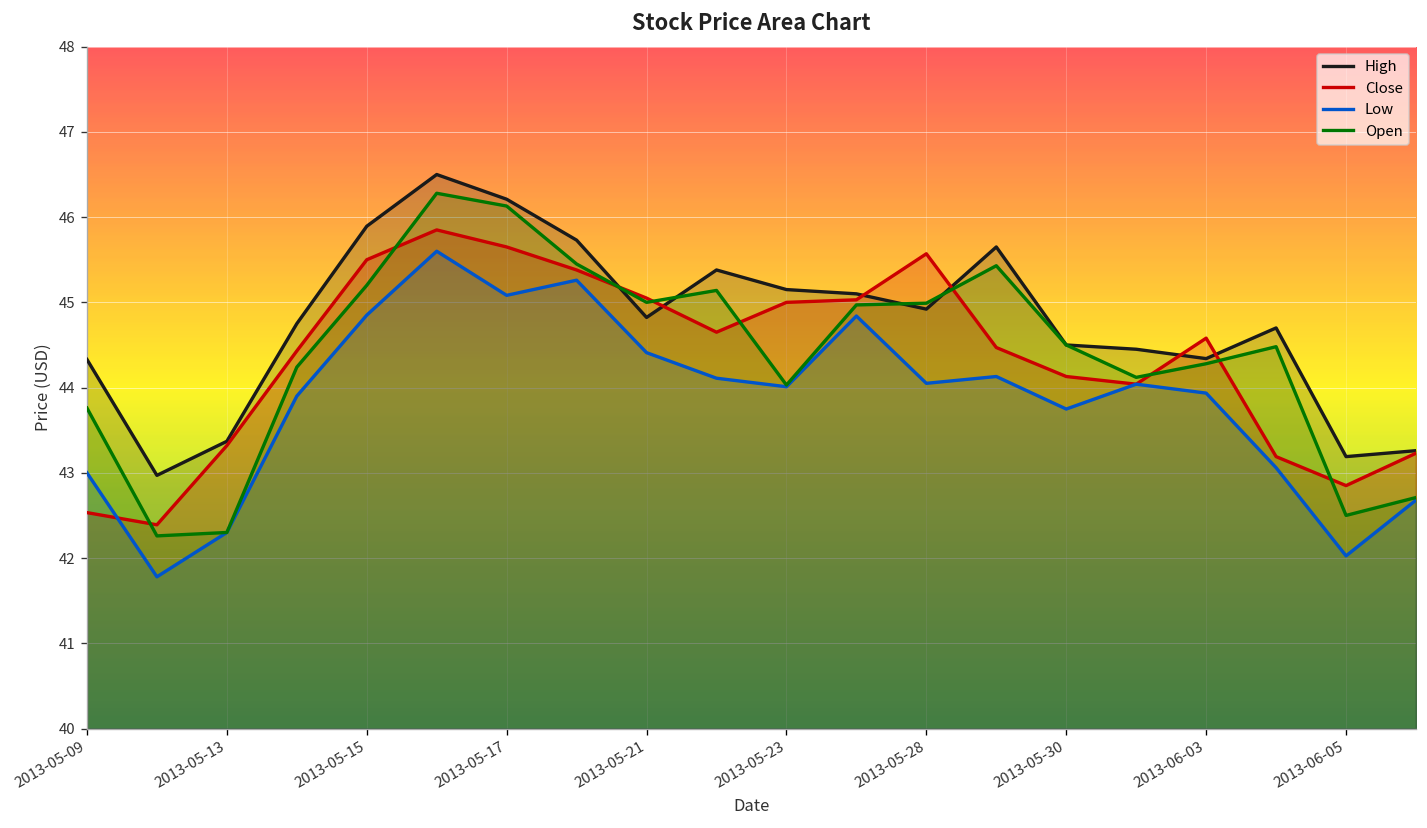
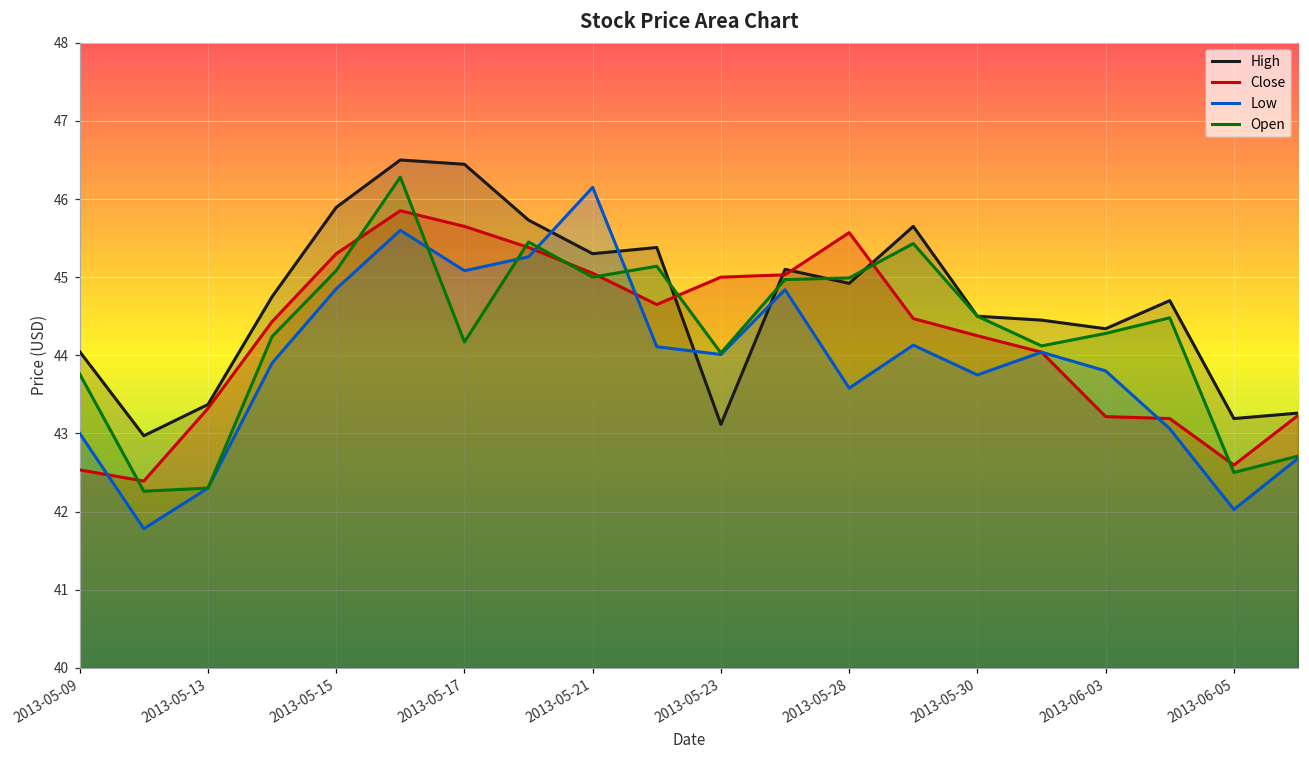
  {
    "High": {
-     "2013-05-09": 44.3,
+     "2013-05-09": 44.0,
      "2013-05-13": 43.4,
      "2013-05-15": 45.9,
-     "2013-05-17": 46.2,
-     "2013-05-21": 44.8,
-     "2013-05-23": 45.2,
+     "2013-05-17": 46.4,
+     "2013-05-21": 45.3,
+     "2013-05-23": 43.1,
      "2013-05-28": 44.9,
      "2013-06-03": 44.3,
      "2013-06-05": 43.2
    },
    "Close": {
      "2013-05-09": 42.5,
      "2013-05-13": 43.3,
-     "2013-05-15": 45.5,
+     "2013-05-15": 45.3,
      "2013-05-17": 45.7,
      "2013-05-21": 45.0,
      "2013-05-23": 45.0,
      "2013-05-28": 45.6,
-     "2013-05-30": 44.1,
-     "2013-06-03": 44.6,
-     "2013-06-05": 42.8
+     "2013-05-30": 44.3,
+     "2013-06-03": 43.2,
+     "2013-06-05": 42.6
    },
    "Low": {
      "2013-05-09": 43.0,
      "2013-05-15": 44.8,
      "2013-05-17": 45.1,
-     "2013-05-21": 44.4,
-     "2013-05-28": 44.0,
+     "2013-05-21": 46.2,
+     "2013-05-28": 43.6,
      "2013-05-30": 43.7,
-     "2013-06-03": 43.9,
+     "2013-06-03": 43.8,
      "2013-06-05": 42.0
    },
    "Open": {
      "2013-05-09": 43.8,
-     "2013-05-15": 45.2,
-     "2013-05-17": 46.1,
+     "2013-05-15": 45.1,
+     "2013-05-17": 44.2,
      "2013-05-21": 45.0,
      "2013-05-28": 45.0,
      "2013-06-03": 44.3,
      "2013-06-05": 42.5
    }
  }
